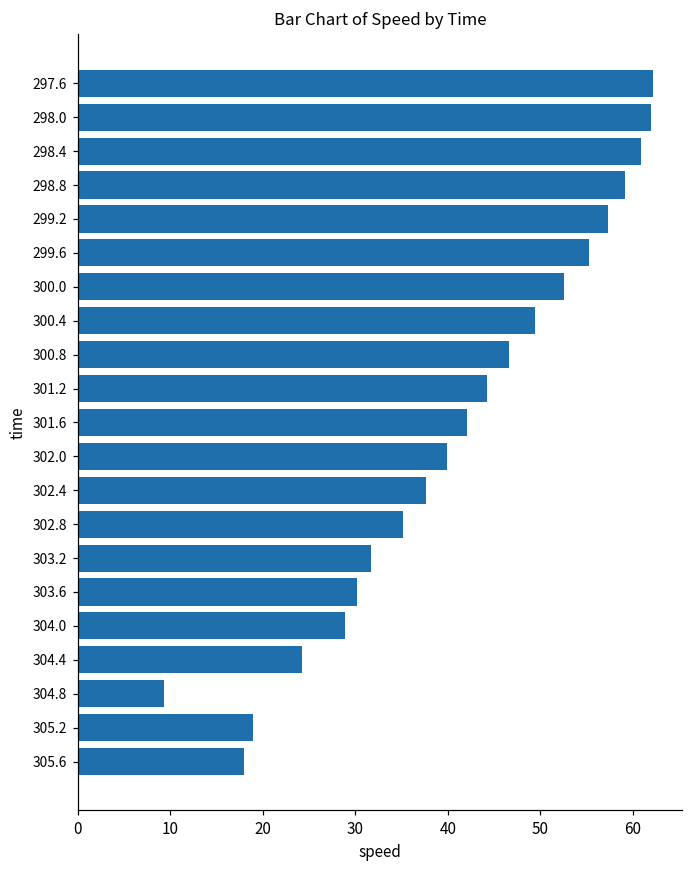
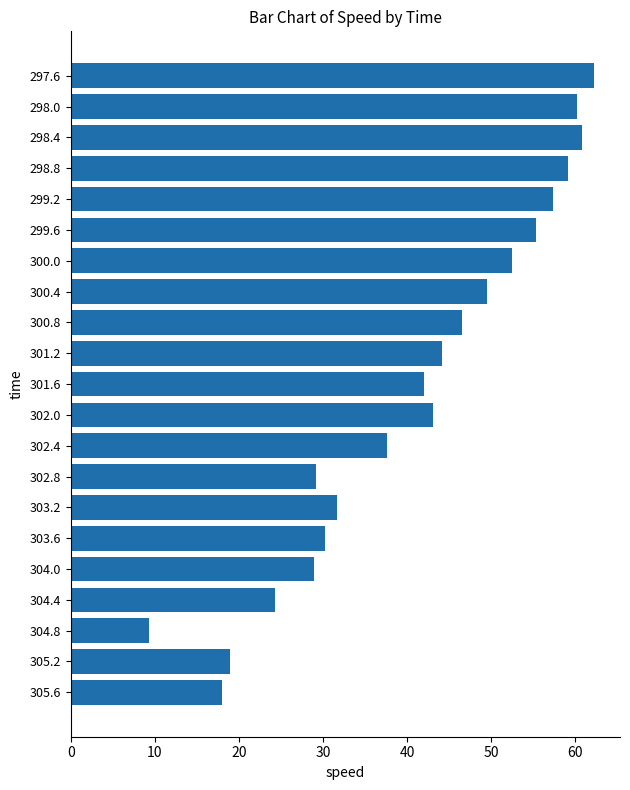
  {
    "297.6": 62,
-   "298.0": 62,
+   "298.0": 60,
    "298.4": 61,
    "298.8": 59,
    "299.2": 57,
    "299.6": 55,
    "300.0": 52,
    "300.4": 49,
    "300.8": 47,
    "301.2": 44,
    "301.6": 42,
-   "302.0": 40,
+   "302.0": 43,
    "302.4": 38,
-   "302.8": 35,
+   "302.8": 29,
    "303.2": 32,
    "303.6": 30,
    "304.0": 29,
    "304.4": 24,
    "304.8": 9,
    "305.2": 19,
    "305.6": 18
  }
